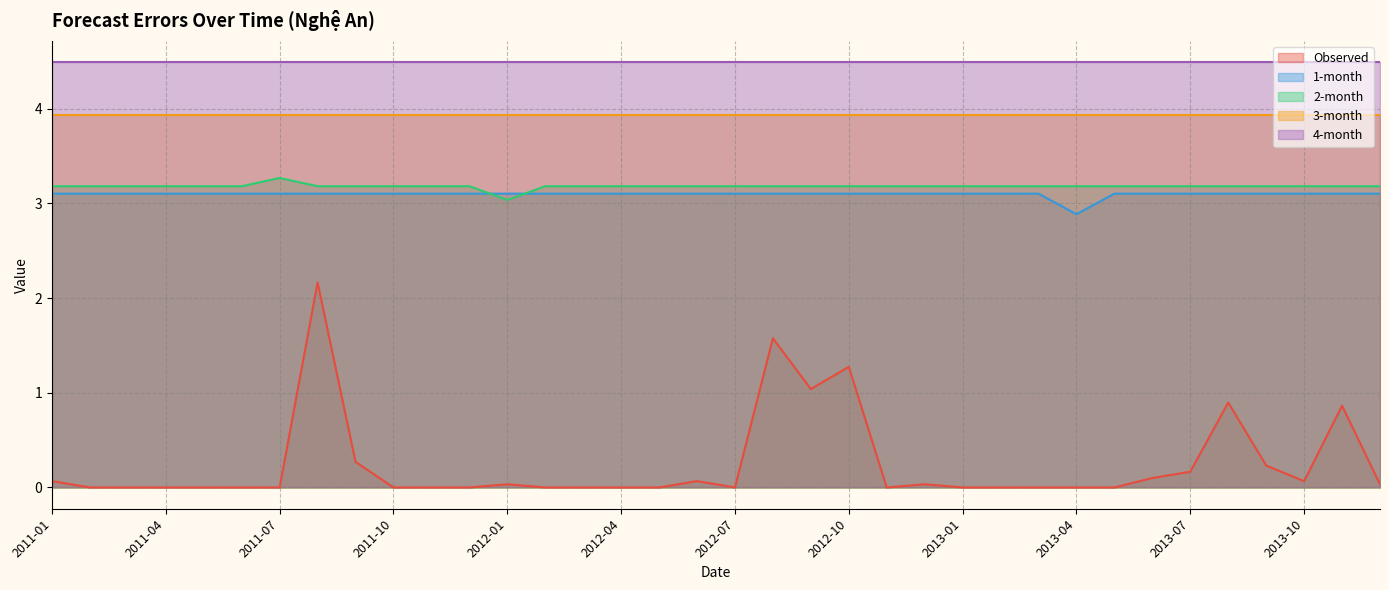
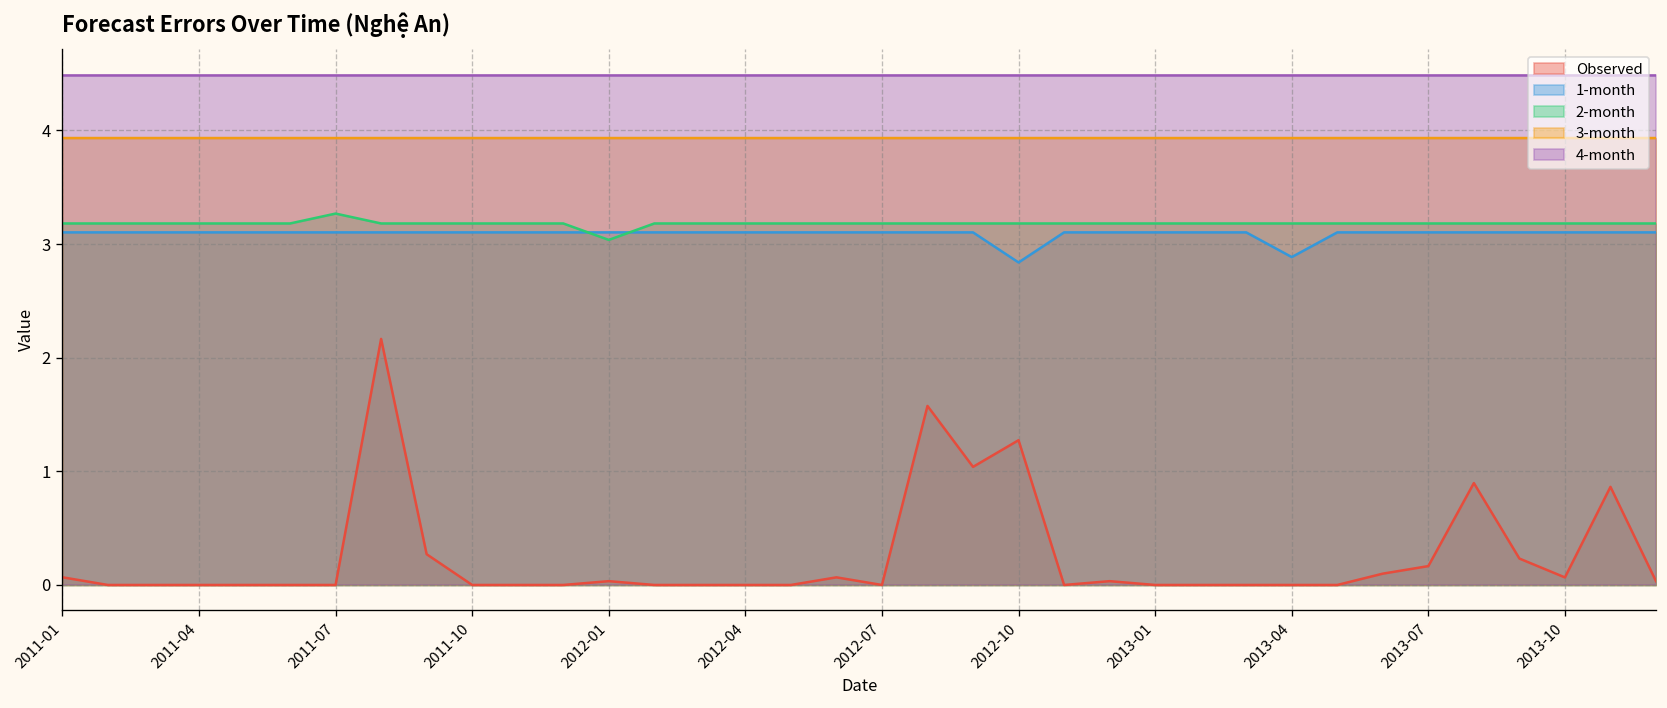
  {
    "1-month": {
      "2011-01": 3.1,
      "2011-04": 3.1,
      "2011-07": 3.1,
      "2011-10": 3.1,
      "2012-01": 3.1,
      "2012-04": 3.1,
      "2012-07": 3.1,
-     "2012-10": 3.1,
+     "2012-10": 2.8,
      "2013-01": 3.1,
      "2013-04": 2.9,
      "2013-07": 3.1,
      "2013-10": 3.1
    },
    "2-month": {
      "2011-01": 3.2,
      "2011-04": 3.2,
      "2011-07": 3.3,
      "2011-10": 3.2,
      "2012-01": 3.0,
      "2012-04": 3.2,
      "2012-07": 3.2,
      "2012-10": 3.2,
      "2013-01": 3.2,
      "2013-04": 3.2,
      "2013-07": 3.2,
      "2013-10": 3.2
    },
    "4-month": {
      "2011-01": 4.5,
      "2011-04": 4.5,
      "2011-07": 4.5,
      "2011-10": 4.5,
      "2012-01": 4.5,
      "2012-04": 4.5,
      "2012-07": 4.5,
      "2012-10": 4.5,
      "2013-01": 4.5,
      "2013-04": 4.5,
      "2013-07": 4.5
    }
  }
